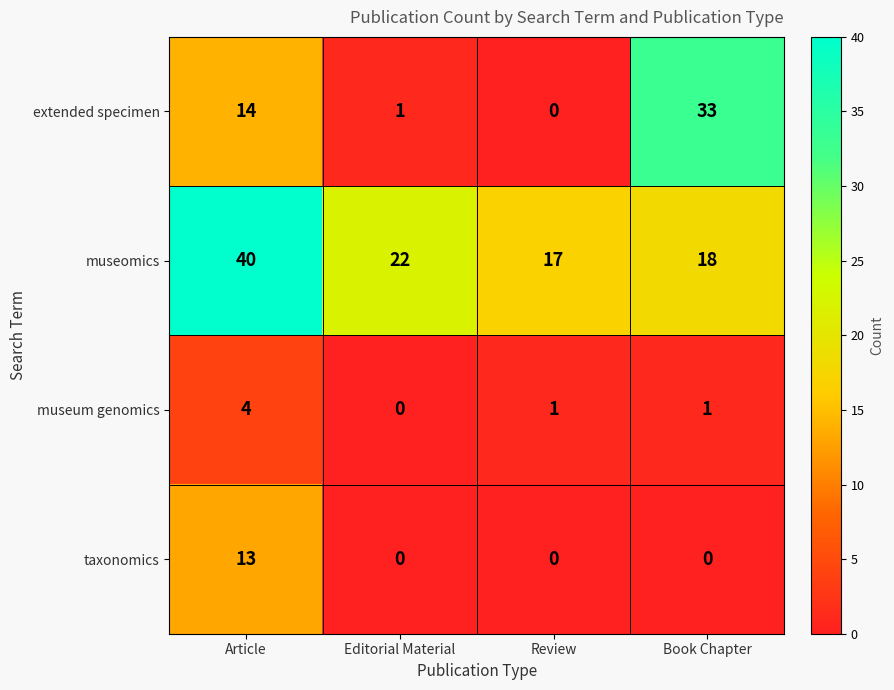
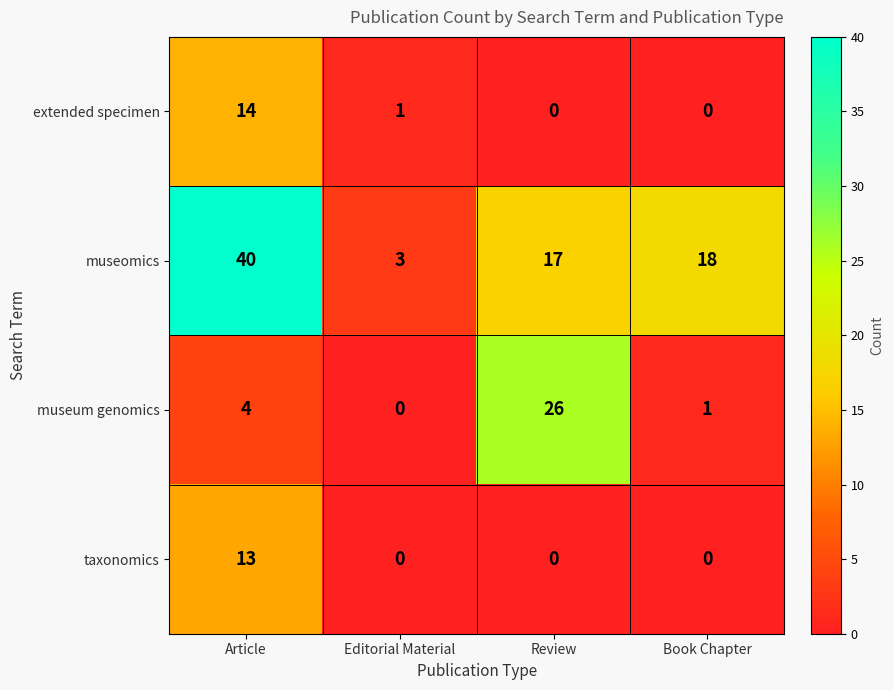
  {
    "extended specimen": {
      "Article": 14,
      "Editorial Material": 1,
      "Review": 0,
-     "Book Chapter": 33
+     "Book Chapter": 0
    },
    "museomics": {
      "Article": 40,
-     "Editorial Material": 22,
+     "Editorial Material": 3,
      "Review": 17,
      "Book Chapter": 18
    },
    "museum genomics": {
      "Article": 4,
      "Editorial Material": 0,
-     "Review": 1,
+     "Review": 26,
      "Book Chapter": 1
    },
    "taxonomics": {
      "Article": 13,
      "Editorial Material": 0,
      "Review": 0,
      "Book Chapter": 0
    }
  }
